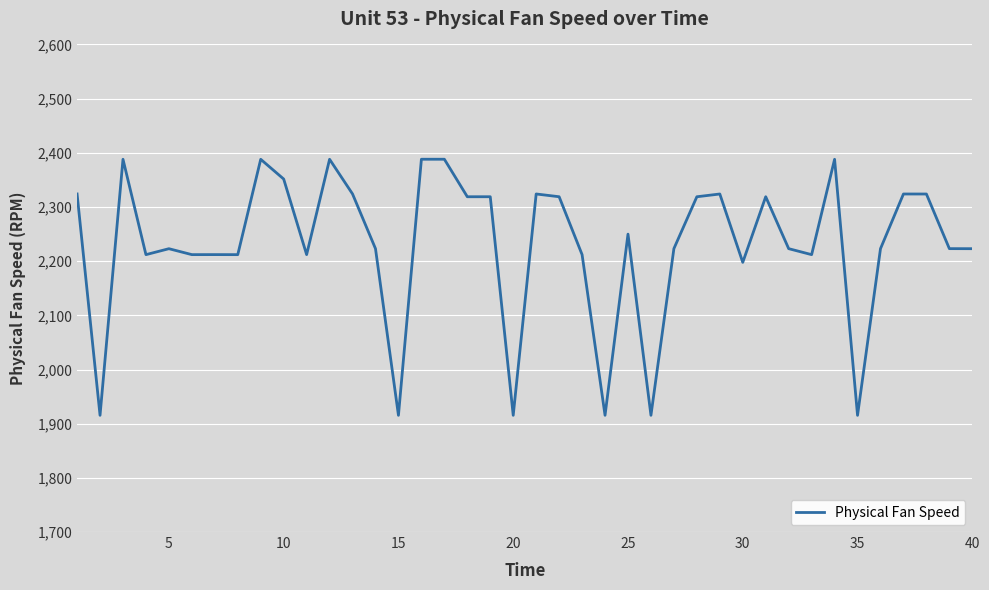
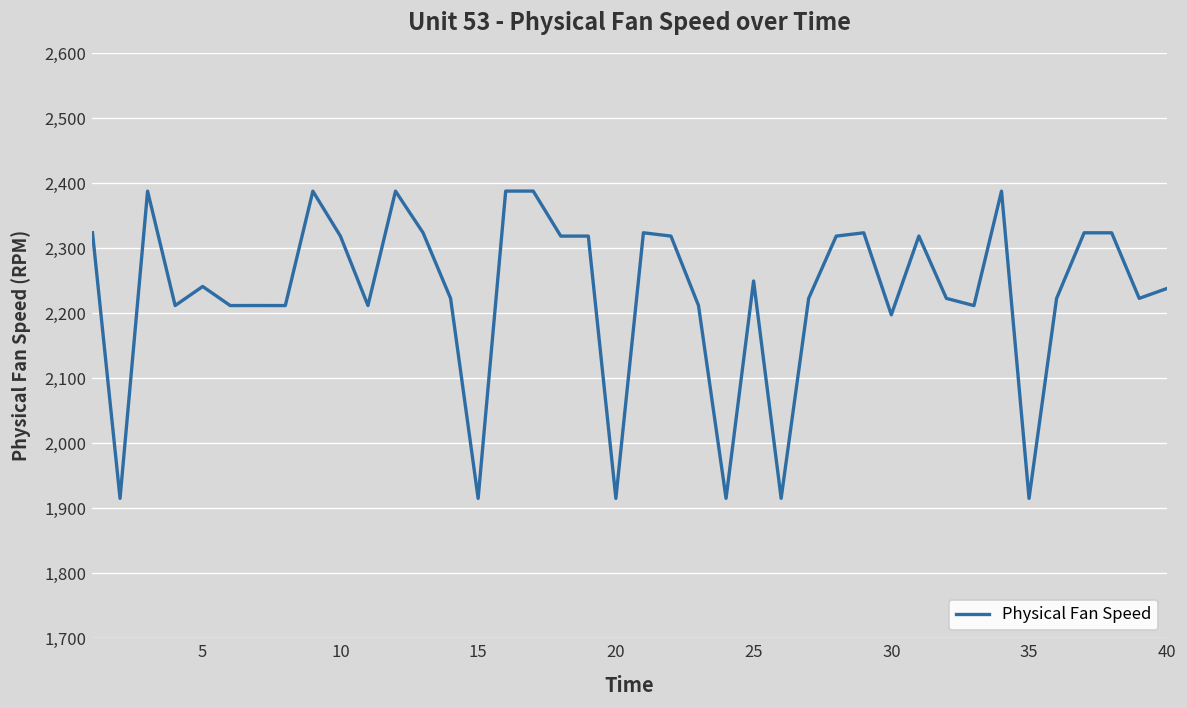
  {
-   "5": "2,220",
-   "10": "2,350",
+   "5": "2,240",
+   "10": "2,320",
    "15": "1,920",
    "20": "1,920",
    "25": "2,250",
    "30": "2,200",
    "35": "1,920",
-   "40": "2,220"
+   "40": "2,240"
  }
